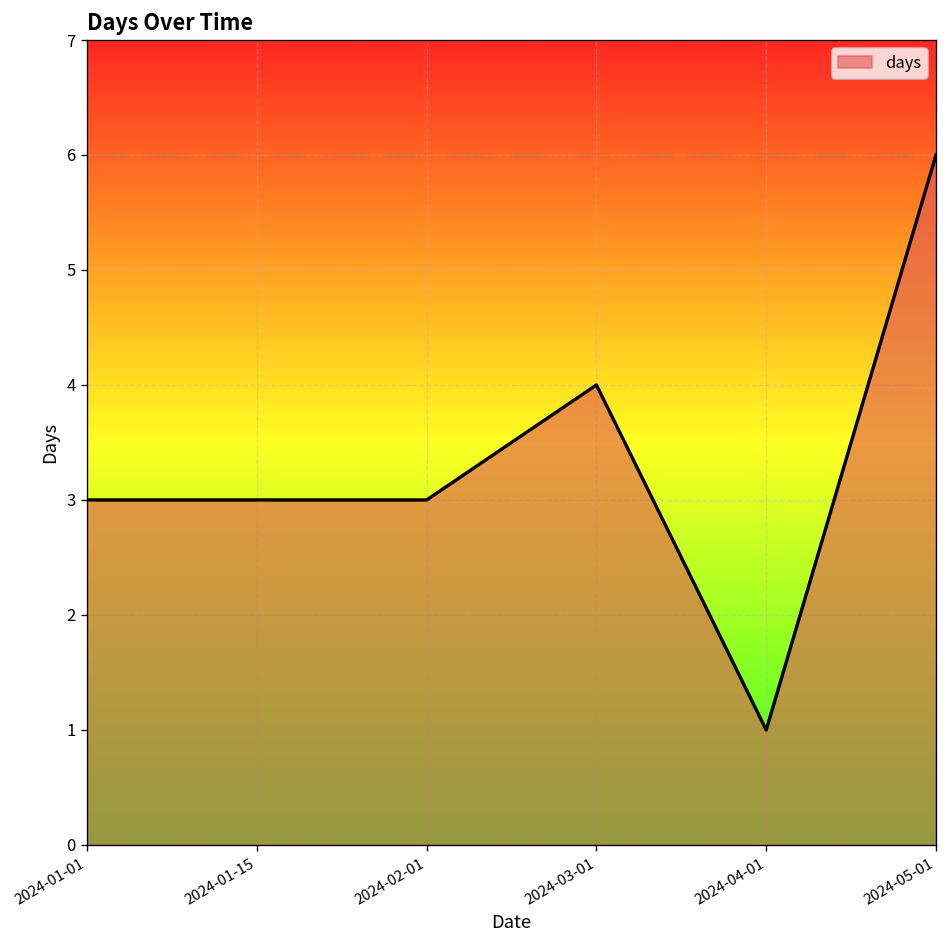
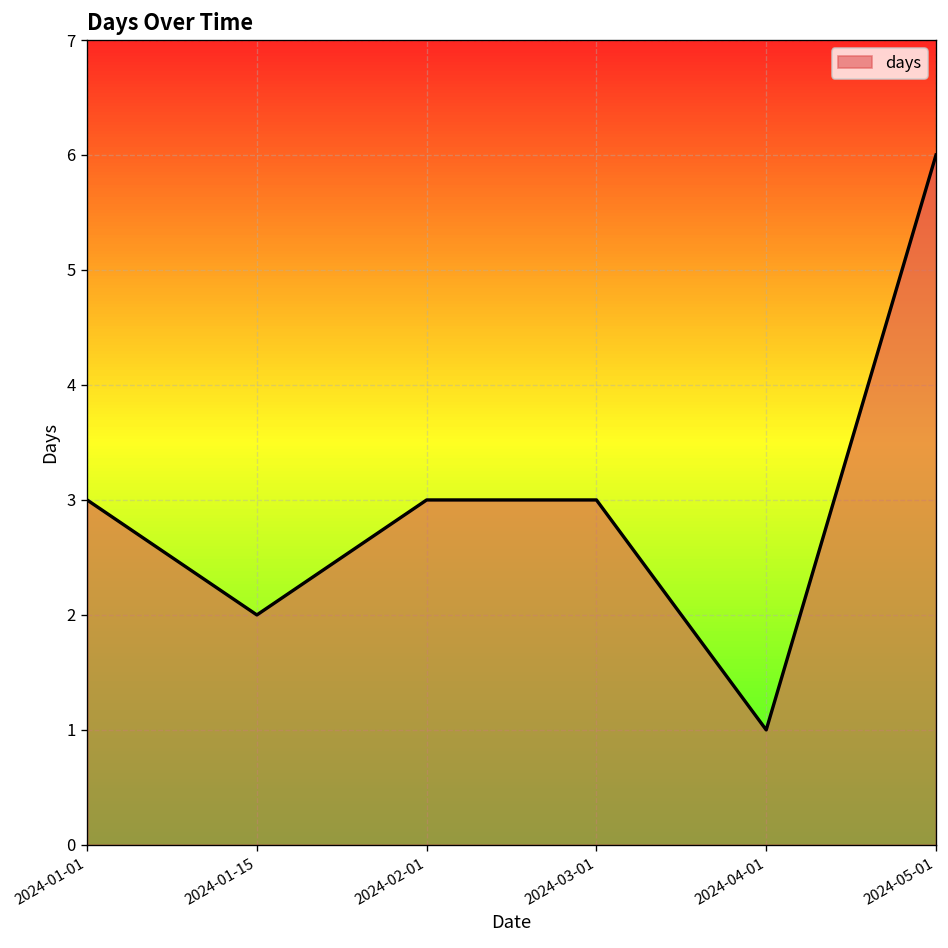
  {
    "2024-01-01": 3,
-   "2024-01-15": 3,
+   "2024-01-15": 2,
    "2024-02-01": 3,
-   "2024-03-01": 4,
+   "2024-03-01": 3,
    "2024-04-01": 1,
    "2024-05-01": 6
  }
